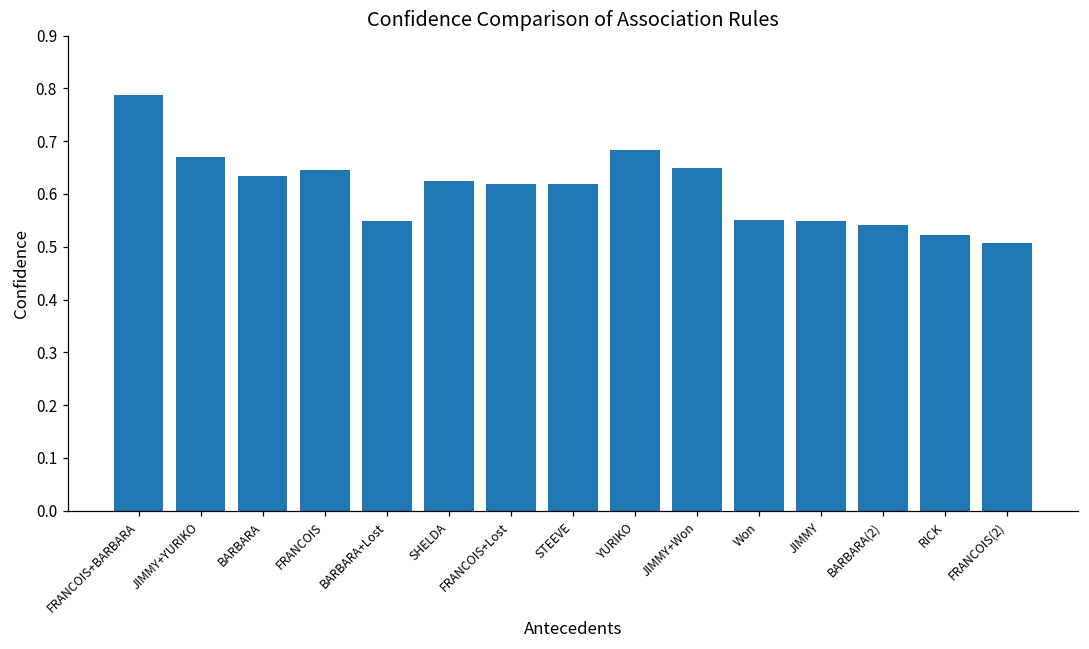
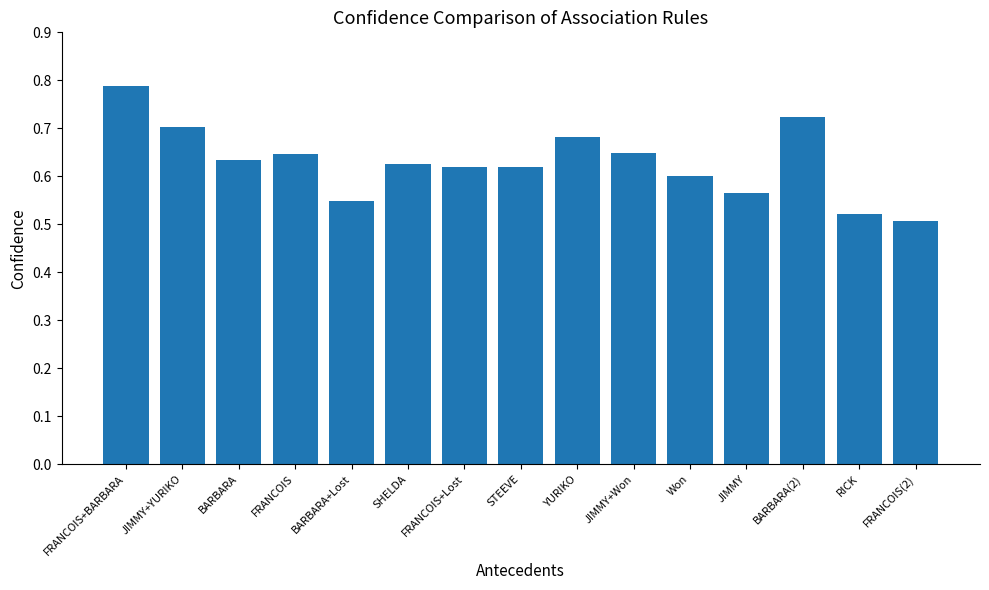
  {
    "FRANCOIS+BARBARA": 0.79,
-   "JIMMY+YURIKO": 0.67,
+   "JIMMY+YURIKO": 0.70,
    "BARBARA": 0.63,
    "FRANCOIS": 0.65,
    "BARBARA+Lost": 0.55,
    "SHELDA": 0.63,
    "FRANCOIS+Lost": 0.62,
    "STEEVE": 0.62,
    "YURIKO": 0.68,
    "JIMMY+Won": 0.65,
-   "Won": 0.55,
-   "JIMMY": 0.55,
-   "BARBARA(2)": 0.54,
+   "Won": 0.60,
+   "JIMMY": 0.57,
+   "BARBARA(2)": 0.72,
    "RICK": 0.52,
    "FRANCOIS(2)": 0.51
  }
